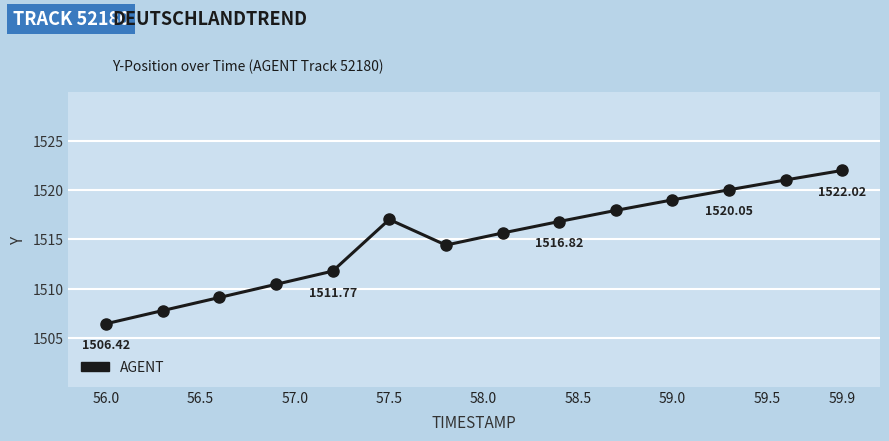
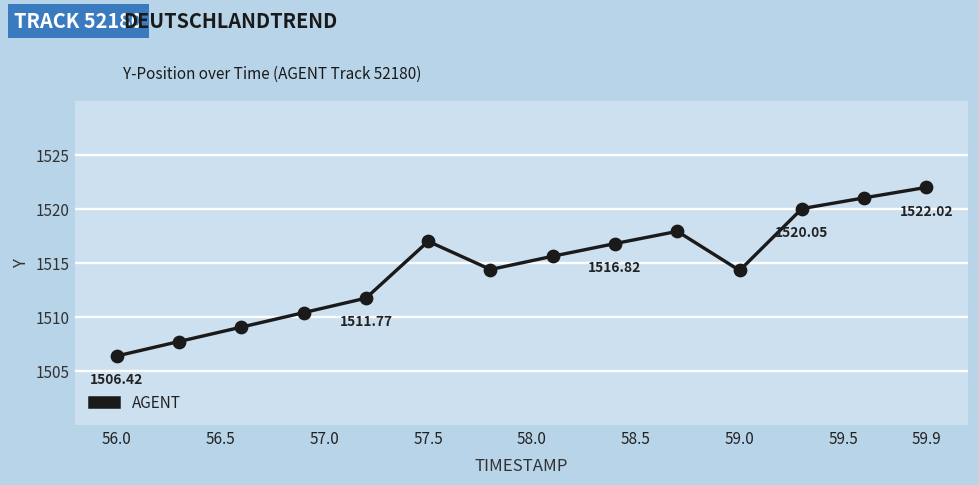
  {
    "57.5": 1517,
-   "59.0": 1519
+   "59.0": 1514
  }
